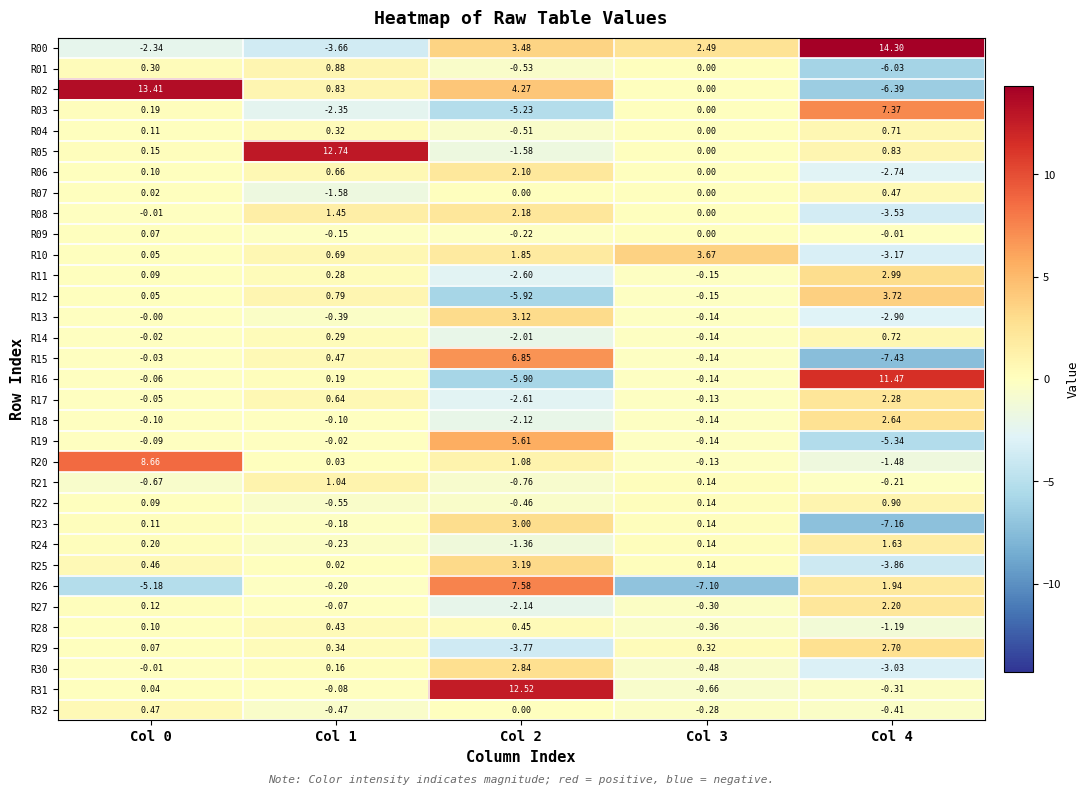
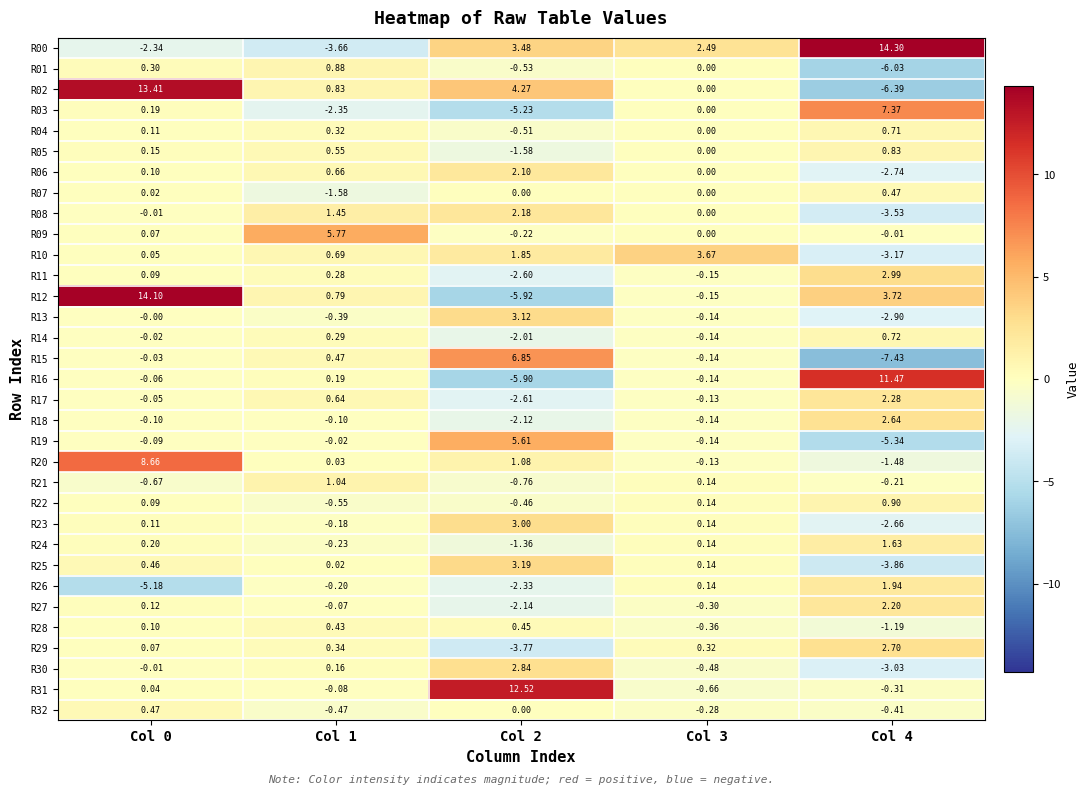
  {
    "R00": {
      "Col 0": -2.34,
      "Col 1": -3.66,
      "Col 2": 3.48,
      "Col 3": 2.49,
      "Col 4": 14.30
    },
    "R01": {
      "Col 0": 0.30,
      "Col 1": 0.88,
      "Col 2": -0.53,
      "Col 3": 0.00,
      "Col 4": -6.03
    },
    "R02": {
      "Col 0": 13.41,
      "Col 1": 0.83,
      "Col 2": 4.27,
      "Col 3": 0.00,
      "Col 4": -6.39
    },
    "R03": {
      "Col 0": 0.19,
      "Col 1": -2.35,
      "Col 2": -5.23,
      "Col 3": 0.00,
      "Col 4": 7.37
    },
    "R04": {
      "Col 0": 0.11,
      "Col 1": 0.32,
      "Col 2": -0.51,
      "Col 3": 0.00,
      "Col 4": 0.71
    },
    "R05": {
      "Col 0": 0.15,
-     "Col 1": 12.74,
+     "Col 1": 0.55,
      "Col 2": -1.58,
      "Col 3": 0.00,
      "Col 4": 0.83
    },
    "R06": {
      "Col 0": 0.10,
      "Col 1": 0.66,
      "Col 2": 2.10,
      "Col 3": 0.00,
      "Col 4": -2.74
    },
    "R07": {
      "Col 0": 0.02,
      "Col 1": -1.58,
      "Col 2": 0.00,
      "Col 3": 0.00,
      "Col 4": 0.47
    },
    "R08": {
      "Col 0": -0.01,
      "Col 1": 1.45,
      "Col 2": 2.18,
      "Col 3": 0.00,
      "Col 4": -3.53
    },
    "R09": {
      "Col 0": 0.07,
-     "Col 1": -0.15,
+     "Col 1": 5.77,
      "Col 2": -0.22,
      "Col 3": 0.00,
      "Col 4": -0.01
    },
    "R10": {
      "Col 0": 0.05,
      "Col 1": 0.69,
      "Col 2": 1.85,
      "Col 3": 3.67,
      "Col 4": -3.17
    },
    "R11": {
      "Col 0": 0.09,
      "Col 1": 0.28,
      "Col 2": -2.60,
      "Col 3": -0.15,
      "Col 4": 2.99
    },
    "R12": {
-     "Col 0": 0.05,
+     "Col 0": 14.10,
      "Col 1": 0.79,
      "Col 2": -5.92,
      "Col 3": -0.15,
      "Col 4": 3.72
    },
    "R13": {
      "Col 0": -0.00,
      "Col 1": -0.39,
      "Col 2": 3.12,
      "Col 3": -0.14,
      "Col 4": -2.90
    },
    "R14": {
      "Col 0": -0.02,
      "Col 1": 0.29,
      "Col 2": -2.01,
      "Col 3": -0.14,
      "Col 4": 0.72
    },
    "R15": {
      "Col 0": -0.03,
      "Col 1": 0.47,
      "Col 2": 6.85,
      "Col 3": -0.14,
      "Col 4": -7.43
    },
    "R16": {
      "Col 0": -0.06,
      "Col 1": 0.19,
      "Col 2": -5.90,
      "Col 3": -0.14,
      "Col 4": 11.47
    },
    "R17": {
      "Col 0": -0.05,
      "Col 1": 0.64,
      "Col 2": -2.61,
      "Col 3": -0.13,
      "Col 4": 2.28
    },
    "R18": {
      "Col 0": -0.10,
      "Col 1": -0.10,
      "Col 2": -2.12,
      "Col 3": -0.14,
      "Col 4": 2.64
    },
    "R19": {
      "Col 0": -0.09,
      "Col 1": -0.02,
      "Col 2": 5.61,
      "Col 3": -0.14,
      "Col 4": -5.34
    },
    "R20": {
      "Col 0": 8.66,
      "Col 1": 0.03,
      "Col 2": 1.08,
      "Col 3": -0.13,
      "Col 4": -1.48
    },
    "R21": {
      "Col 0": -0.67,
      "Col 1": 1.04,
      "Col 2": -0.76,
      "Col 3": 0.14,
      "Col 4": -0.21
    },
    "R22": {
      "Col 0": 0.09,
      "Col 1": -0.55,
      "Col 2": -0.46,
      "Col 3": 0.14,
      "Col 4": 0.90
    },
    "R23": {
      "Col 0": 0.11,
      "Col 1": -0.18,
      "Col 2": 3.00,
      "Col 3": 0.14,
-     "Col 4": -7.16
+     "Col 4": -2.66
    },
    "R24": {
      "Col 0": 0.20,
      "Col 1": -0.23,
      "Col 2": -1.36,
      "Col 3": 0.14,
      "Col 4": 1.63
    },
    "R25": {
      "Col 0": 0.46,
      "Col 1": 0.02,
      "Col 2": 3.19,
      "Col 3": 0.14,
      "Col 4": -3.86
    },
    "R26": {
      "Col 0": -5.18,
      "Col 1": -0.20,
-     "Col 2": 7.58,
-     "Col 3": -7.10,
+     "Col 2": -2.33,
+     "Col 3": 0.14,
      "Col 4": 1.94
    },
    "R27": {
      "Col 0": 0.12,
      "Col 1": -0.07,
      "Col 2": -2.14,
      "Col 3": -0.30,
      "Col 4": 2.20
    },
    "R28": {
      "Col 0": 0.10,
      "Col 1": 0.43,
      "Col 2": 0.45,
      "Col 3": -0.36,
      "Col 4": -1.19
    },
    "R29": {
      "Col 0": 0.07,
      "Col 1": 0.34,
      "Col 2": -3.77,
      "Col 3": 0.32,
      "Col 4": 2.70
    },
    "R30": {
      "Col 0": -0.01,
      "Col 1": 0.16,
      "Col 2": 2.84,
      "Col 3": -0.48,
      "Col 4": -3.03
    },
    "R31": {
      "Col 0": 0.04,
      "Col 1": -0.08,
      "Col 2": 12.52,
      "Col 3": -0.66,
      "Col 4": -0.31
    },
    "R32": {
      "Col 0": 0.47,
      "Col 1": -0.47,
      "Col 2": 0.00,
      "Col 3": -0.28,
      "Col 4": -0.41
    }
  }
